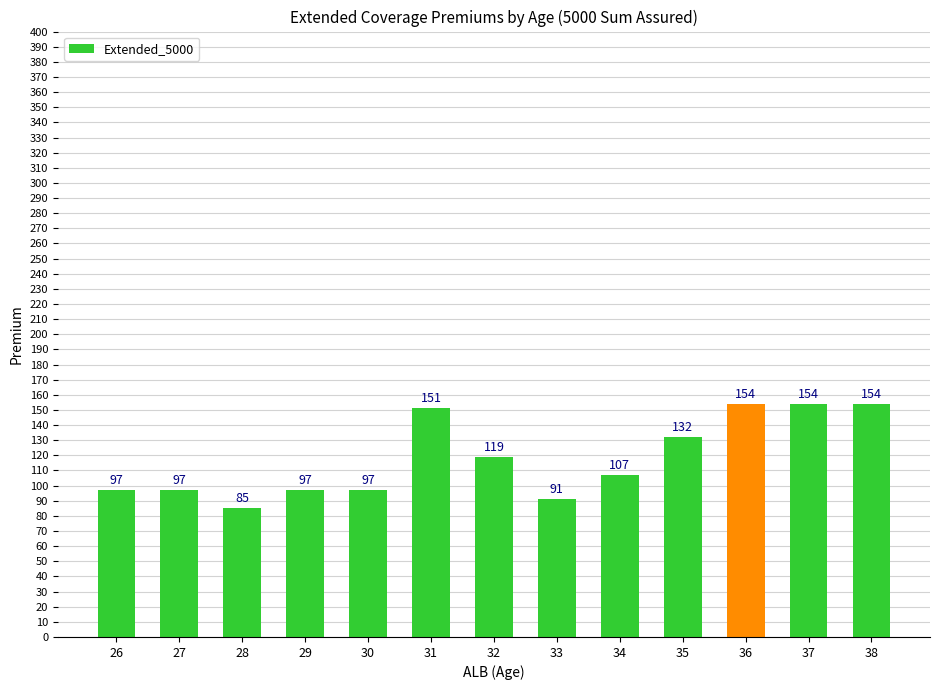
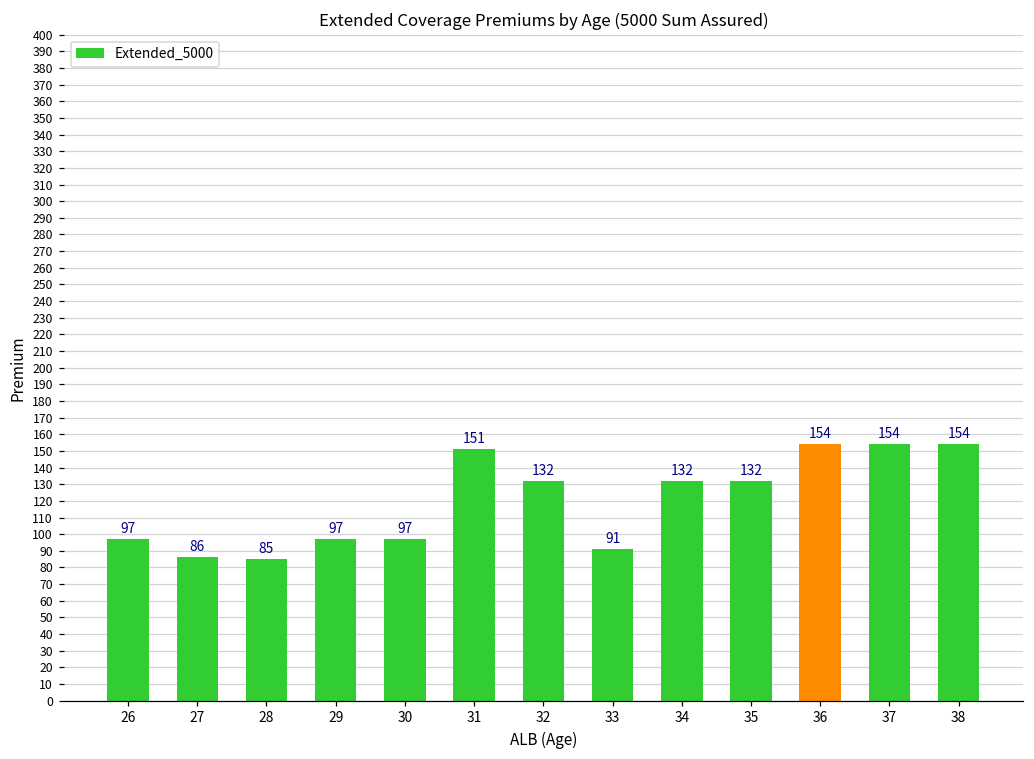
  {
    "26": 97,
-   "27": 97,
+   "27": 86,
    "28": 85,
    "29": 97,
    "30": 97,
    "31": 151,
-   "32": 119,
+   "32": 132,
    "33": 91,
-   "34": 107,
+   "34": 132,
    "35": 132,
    "36": 154,
    "37": 154,
    "38": 154
  }
